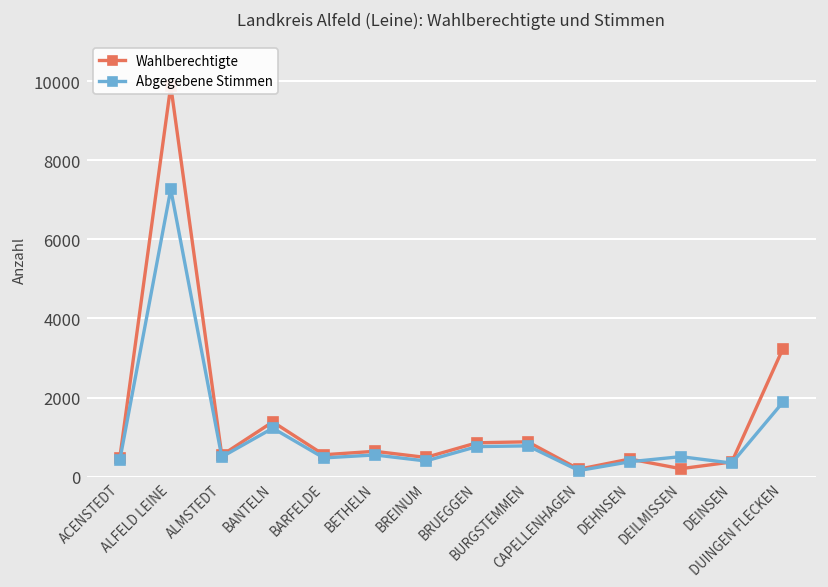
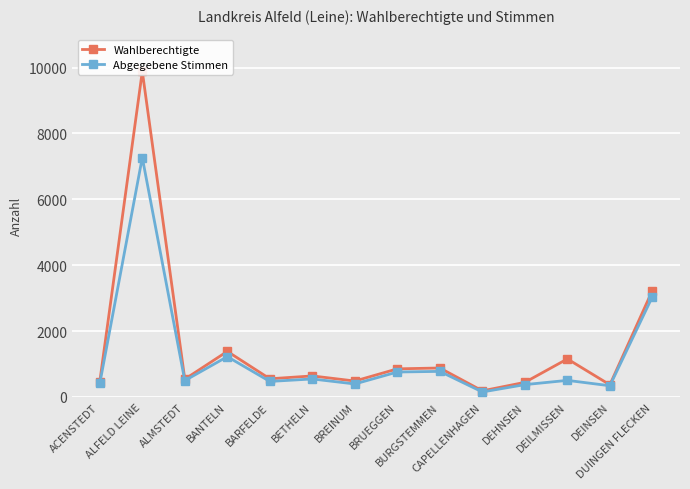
  {
    "Wahlberechtigte": {
      "BANTELN": 1400,
      "BARFELDE": 600,
      "BETHELN": 600,
      "BREINUM": 500,
      "BRUEGGEN": 900,
      "BURGSTEMMEN": 900,
-     "DEILMISSEN": 200,
+     "DEILMISSEN": 1200,
      "DUINGEN FLECKEN": 3200
    },
    "Abgegebene Stimmen": {
      "ALFELD LEINE": 7300,
      "BANTELN": 1200,
      "BARFELDE": 500,
      "BETHELN": 500,
      "BREINUM": 400,
      "BRUEGGEN": 800,
      "BURGSTEMMEN": 800,
      "DEILMISSEN": 500,
-     "DUINGEN FLECKEN": 1900
+     "DUINGEN FLECKEN": 3000
    }
  }
